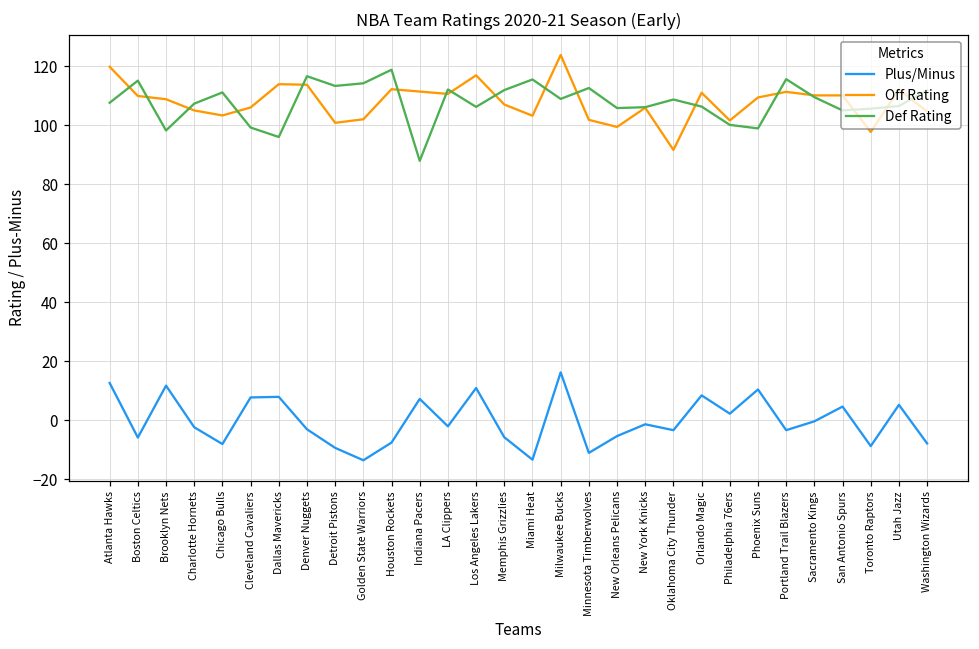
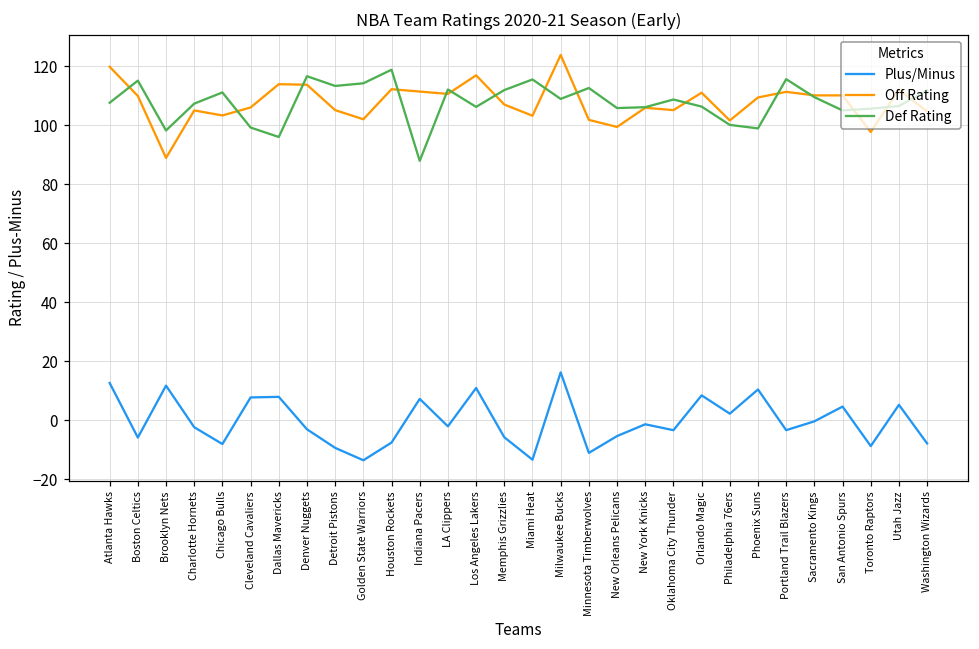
  {
    "Plus/Minus": {
      "Atlanta Hawks": 13,
      "Boston Celtics": -6,
      "Brooklyn Nets": 12,
      "Charlotte Hornets": -2,
      "Chicago Bulls": -8,
      "Cleveland Cavaliers": 8,
      "Dallas Mavericks": 8,
      "Denver Nuggets": -3,
      "Detroit Pistons": -9,
      "Golden State Warriors": -14,
      "Houston Rockets": -8,
      "Indiana Pacers": 7,
      "LA Clippers": -2,
      "Los Angeles Lakers": 11,
      "Memphis Grizzlies": -6,
      "Miami Heat": -13,
      "Milwaukee Bucks": 16,
      "Minnesota Timberwolves": -11,
      "New Orleans Pelicans": -5,
      "New York Knicks": -1,
      "Oklahoma City Thunder": -3,
      "Orlando Magic": 9,
      "Philadelphia 76ers": 2,
      "Phoenix Suns": 11,
      "Portland Trail Blazers": -3,
      "Sacramento Kings": 0,
      "San Antonio Spurs": 5,
      "Toronto Raptors": -9,
      "Utah Jazz": 5,
      "Washington Wizards": -8
    },
    "Off Rating": {
      "Atlanta Hawks": 120,
      "Boston Celtics": 110,
-     "Brooklyn Nets": 109,
+     "Brooklyn Nets": 89,
      "Charlotte Hornets": 105,
      "Chicago Bulls": 103,
      "Cleveland Cavaliers": 106,
      "Dallas Mavericks": 114,
      "Denver Nuggets": 114,
-     "Detroit Pistons": 101,
+     "Detroit Pistons": 105,
      "Golden State Warriors": 102,
      "Houston Rockets": 112,
      "Indiana Pacers": 112,
      "LA Clippers": 111,
      "Los Angeles Lakers": 117,
      "Memphis Grizzlies": 107,
      "Miami Heat": 103,
      "Milwaukee Bucks": 124,
      "Minnesota Timberwolves": 102,
      "New Orleans Pelicans": 100,
-     "Oklahoma City Thunder": 92,
+     "Oklahoma City Thunder": 105,
      "Orlando Magic": 111,
      "Philadelphia 76ers": 102,
      "Phoenix Suns": 110,
      "Portland Trail Blazers": 111,
      "Toronto Raptors": 98
    },
    "Def Rating": {
      "Atlanta Hawks": 108,
      "Boston Celtics": 115,
      "Brooklyn Nets": 98,
      "Charlotte Hornets": 107,
      "Chicago Bulls": 111,
      "Cleveland Cavaliers": 99,
      "Dallas Mavericks": 96,
      "Denver Nuggets": 117,
      "Detroit Pistons": 113,
      "Golden State Warriors": 114,
      "Houston Rockets": 119,
      "Indiana Pacers": 88,
      "LA Clippers": 112,
      "Los Angeles Lakers": 106,
      "Memphis Grizzlies": 112,
      "Miami Heat": 116,
      "Milwaukee Bucks": 109,
      "Minnesota Timberwolves": 113,
      "New Orleans Pelicans": 106,
      "Oklahoma City Thunder": 109,
      "Orlando Magic": 106,
      "Philadelphia 76ers": 100,
      "Phoenix Suns": 99,
      "Portland Trail Blazers": 116
    }
  }
